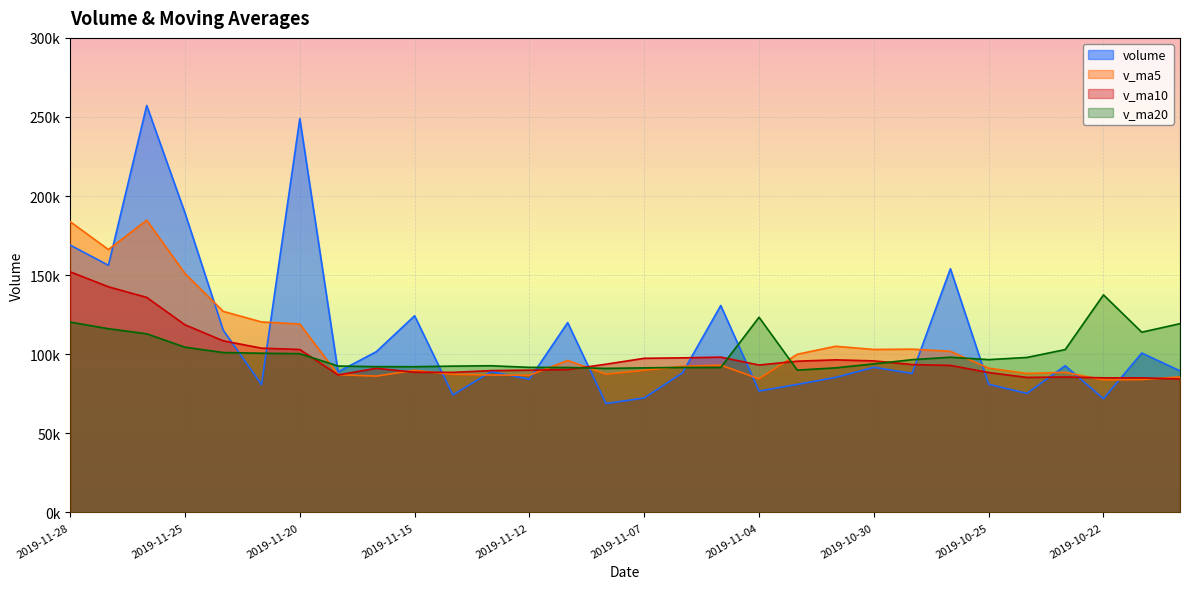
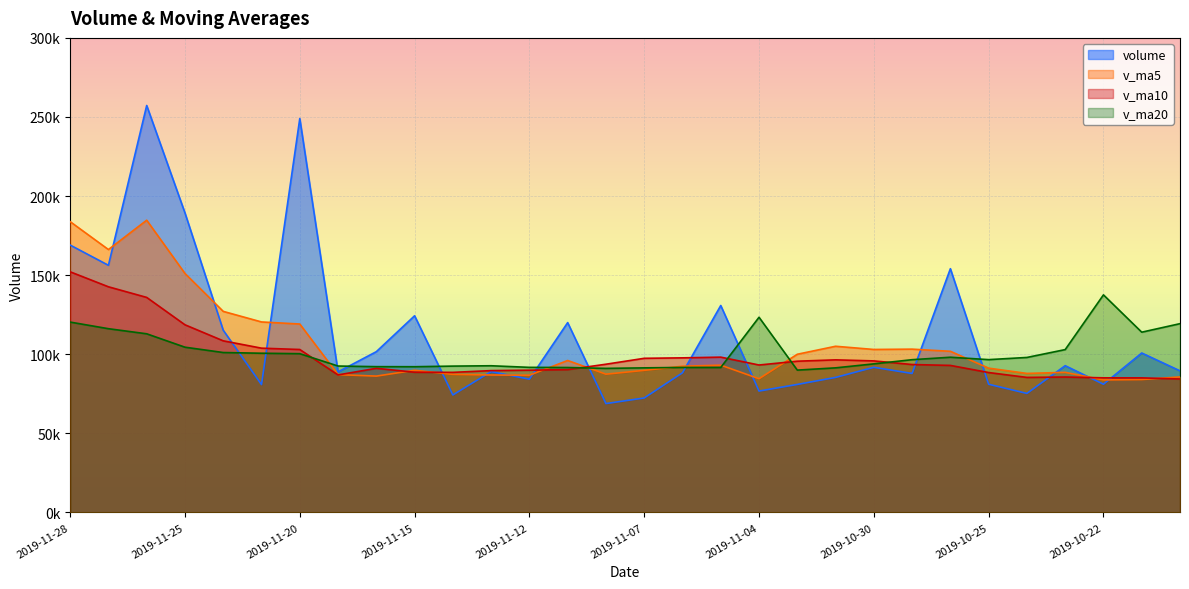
  {
    "volume": {
      "2019-11-28": 169000,
      "2019-11-25": 189000,
      "2019-11-20": 249000,
      "2019-11-15": 124000,
      "2019-11-12": 84000,
      "2019-11-07": 72000,
      "2019-11-04": 77000,
      "2019-10-30": 92000,
      "2019-10-25": 81000,
-     "2019-10-22": 72000
+     "2019-10-22": 81000
    },
    "v_ma20": {
      "2019-11-28": 120000,
      "2019-11-25": 104000,
      "2019-11-20": 100000,
      "2019-11-15": 92000,
      "2019-11-12": 92000,
      "2019-11-04": 123000,
      "2019-10-30": 94000,
      "2019-10-25": 97000,
      "2019-10-22": 138000
    }
  }
